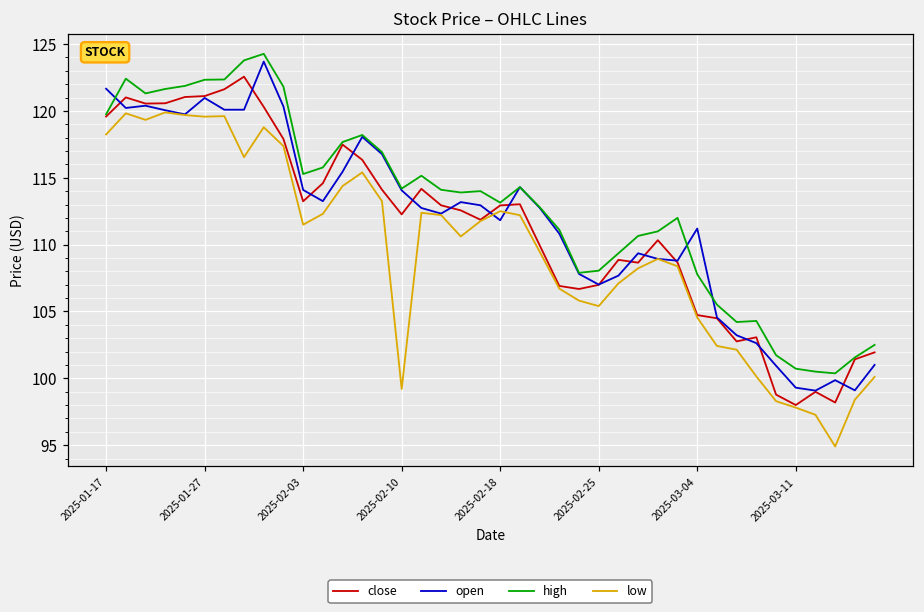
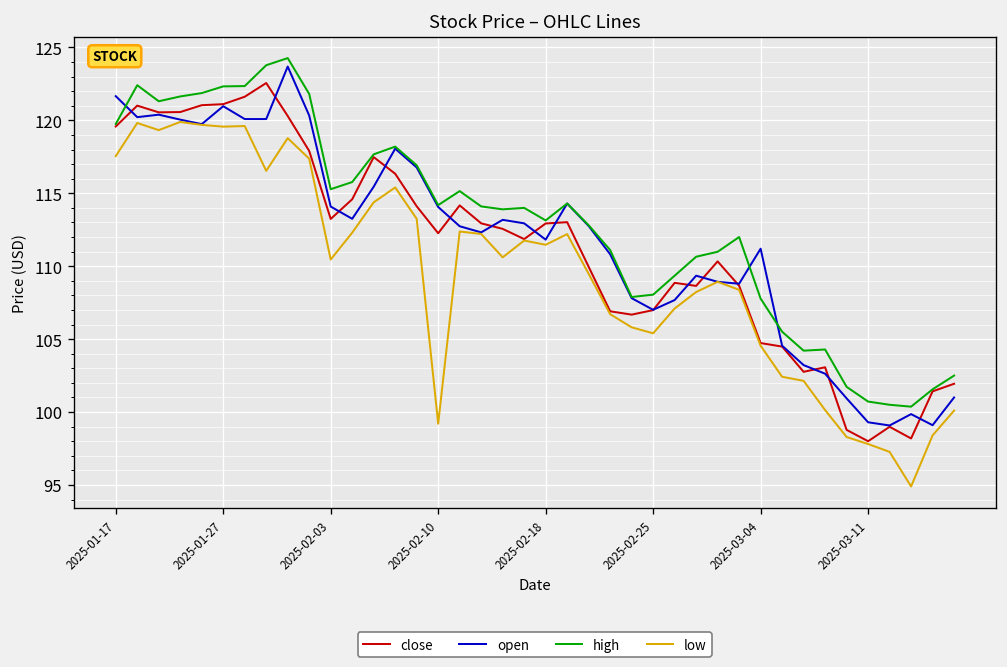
  {
    "close": {
      "2025-02-03": 113.2,
      "2025-02-10": 112.3
    },
    "open": {
      "2025-01-17": 121.7,
      "2025-02-03": 114.1,
      "2025-02-18": 111.8,
      "2025-03-04": 111.2,
      "2025-03-11": 99.3
    },
    "high": {
      "2025-01-27": 122.3,
      "2025-02-03": 115.3,
      "2025-02-25": 108.1,
      "2025-03-04": 107.8,
      "2025-03-11": 100.7
    },
    "low": {
-     "2025-01-17": 118.2,
+     "2025-01-17": 117.6,
      "2025-01-27": 119.6,
-     "2025-02-03": 111.5,
+     "2025-02-03": 110.5,
      "2025-02-10": 99.2,
-     "2025-02-18": 112.5,
+     "2025-02-18": 111.5,
      "2025-02-25": 105.4
    }
  }
